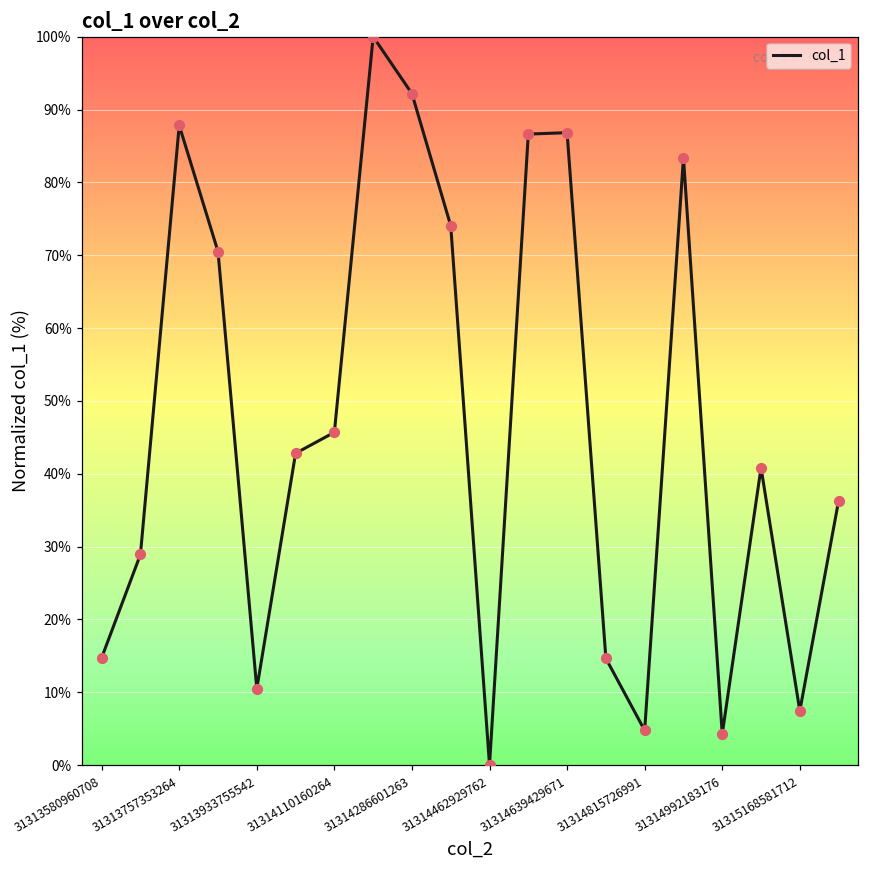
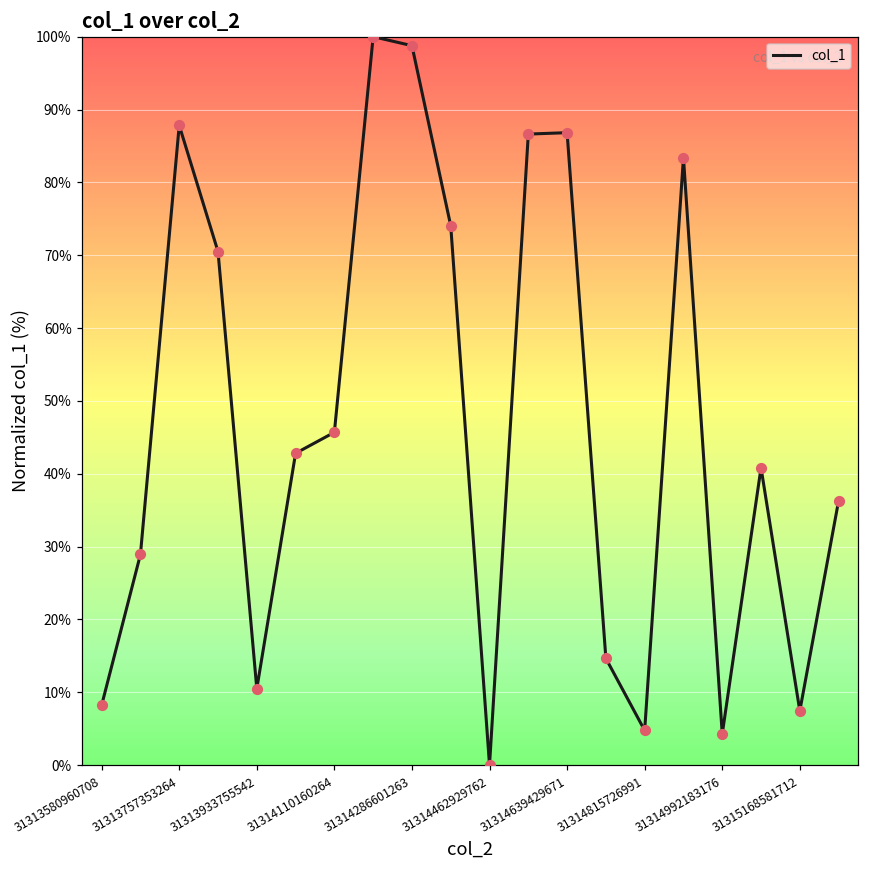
  {
-   "31313580960708": "15%",
+   "31313580960708": "8%",
    "31313757353264": "88%",
    "31313933755542": "10%",
    "31314110160264": "46%",
-   "31314286601263": "92%",
+   "31314286601263": "99%",
    "31314462929762": "0%",
    "31314639429671": "87%",
    "31314815726991": "5%",
    "31314992183176": "4%",
    "31315168581712": "7%"
  }
